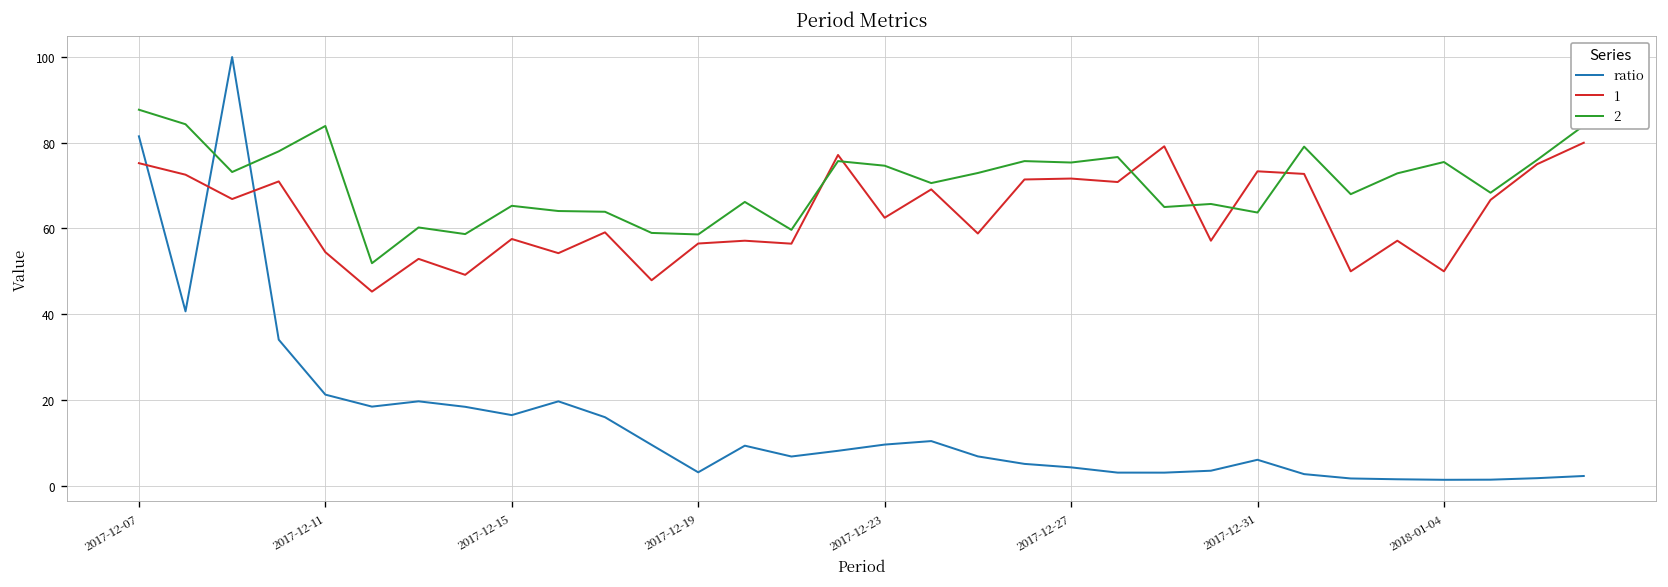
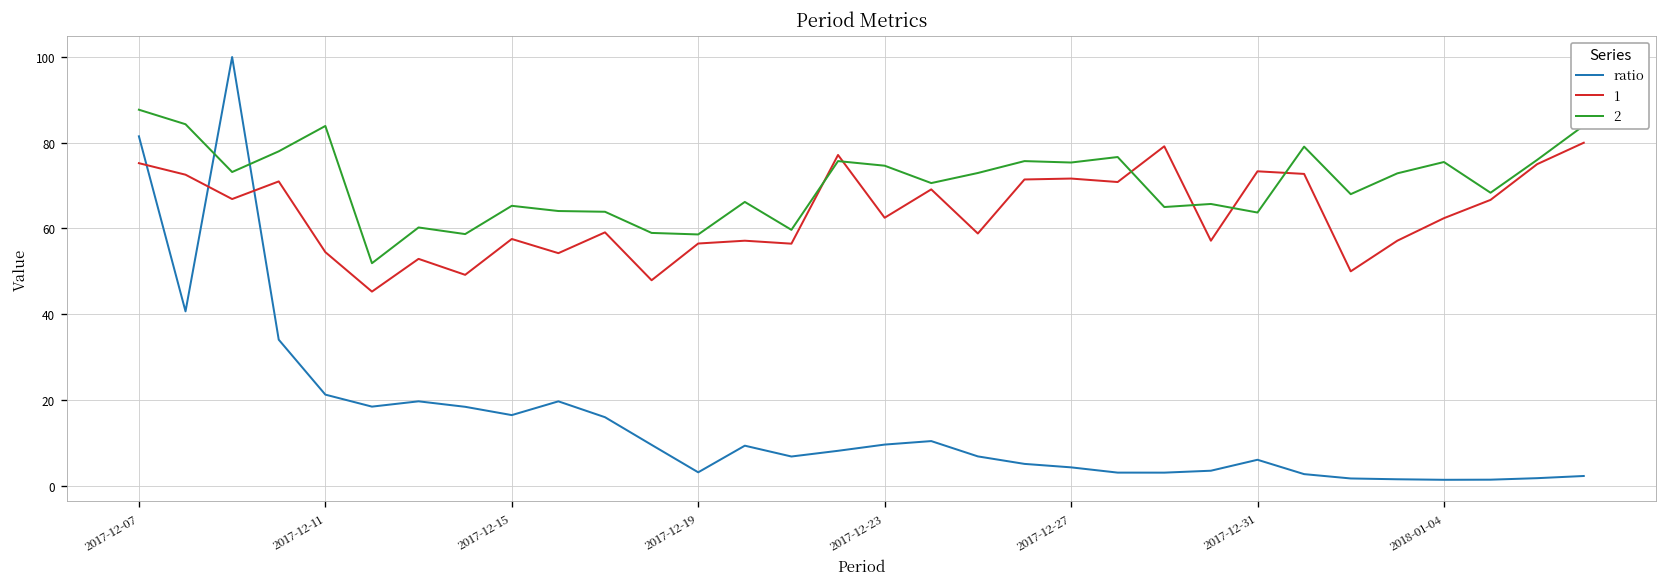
  {
    "ratio": {
      "2017-12-07": 81,
      "2017-12-11": 21,
      "2017-12-15": 16,
      "2017-12-19": 3,
      "2017-12-23": 10,
      "2017-12-27": 4,
      "2017-12-31": 6,
      "2018-01-04": 1
    },
    "1": {
      "2017-12-07": 75,
      "2017-12-11": 54,
      "2017-12-15": 58,
      "2017-12-19": 56,
      "2017-12-23": 63,
      "2017-12-27": 72,
      "2017-12-31": 73,
-     "2018-01-04": 50
+     "2018-01-04": 62
    },
    "2": {
      "2017-12-07": 88,
      "2017-12-11": 84,
      "2017-12-15": 65,
      "2017-12-19": 59,
      "2017-12-23": 75,
      "2017-12-27": 75,
      "2017-12-31": 64,
      "2018-01-04": 76
    }
  }
